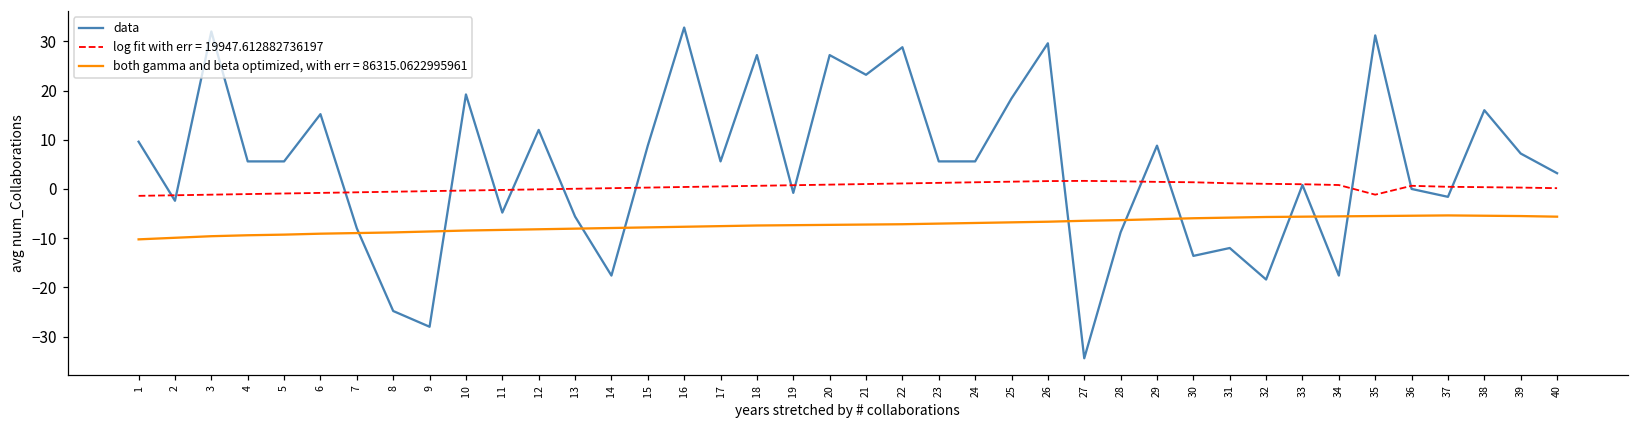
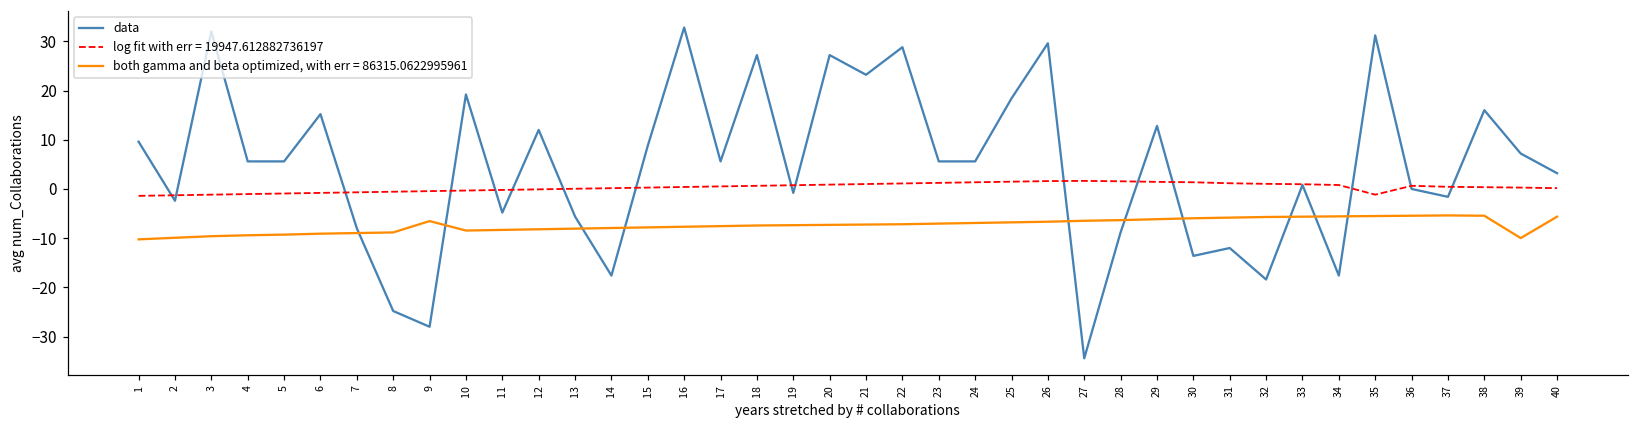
  {
    "data": {
      "1": 10,
      "2": -2,
      "4": 6,
      "5": 6,
      "6": 15,
      "7": -8,
      "8": -25,
      "9": -28,
      "10": 19,
      "11": -5,
      "12": 12,
      "13": -6,
      "14": -18,
      "15": 9,
      "16": 33,
      "17": 6,
      "18": 27,
      "19": -1,
      "20": 27,
      "21": 23,
      "22": 29,
      "23": 6,
      "24": 6,
      "25": 18,
      "26": 30,
      "27": -34,
      "28": -9,
-     "29": 9,
+     "29": 13,
      "30": -14,
      "31": -12,
      "32": -18,
      "34": -18,
      "35": 31,
      "36": 0,
      "37": -2,
      "38": 16,
      "39": 7,
      "40": 3
    },
    "log fit with err = 19947.612882736197": {
      "1": -1,
      "2": -1,
      "3": -1,
      "4": -1,
      "5": -1,
      "6": -1,
      "7": -1,
      "8": -1,
      "9": 0,
      "10": 0,
      "11": 0,
      "12": 0,
      "13": 0,
      "14": 0,
      "15": 0,
      "16": 0,
      "17": 1,
      "18": 1,
      "19": 1,
      "20": 1,
      "21": 1,
      "22": 1,
      "23": 1,
      "24": 1,
      "25": 1,
      "26": 2,
      "27": 2,
      "28": 2,
      "29": 1,
      "30": 1,
      "31": 1,
      "32": 1,
      "34": 1,
      "35": -1,
      "36": 1,
      "37": 0,
      "38": 0,
      "39": 0,
      "40": 0
    },
    "both gamma and beta optimized, with err = 86315.0622995961": {
      "1": -10,
      "2": -10,
      "3": -10,
      "4": -9,
      "5": -9,
      "6": -9,
      "7": -9,
      "8": -9,
-     "9": -9,
+     "9": -7,
      "10": -8,
      "11": -8,
      "12": -8,
      "13": -8,
      "14": -8,
      "15": -8,
      "16": -8,
      "17": -8,
      "18": -7,
      "19": -7,
      "20": -7,
      "21": -7,
      "22": -7,
      "23": -7,
      "24": -7,
      "25": -7,
      "26": -7,
      "27": -6,
      "28": -6,
      "29": -6,
      "30": -6,
      "31": -6,
      "32": -6,
      "33": -6,
      "34": -6,
      "35": -6,
      "36": -5,
      "37": -5,
      "38": -5,
-     "39": -6,
+     "39": -10,
      "40": -6
    }
  }
